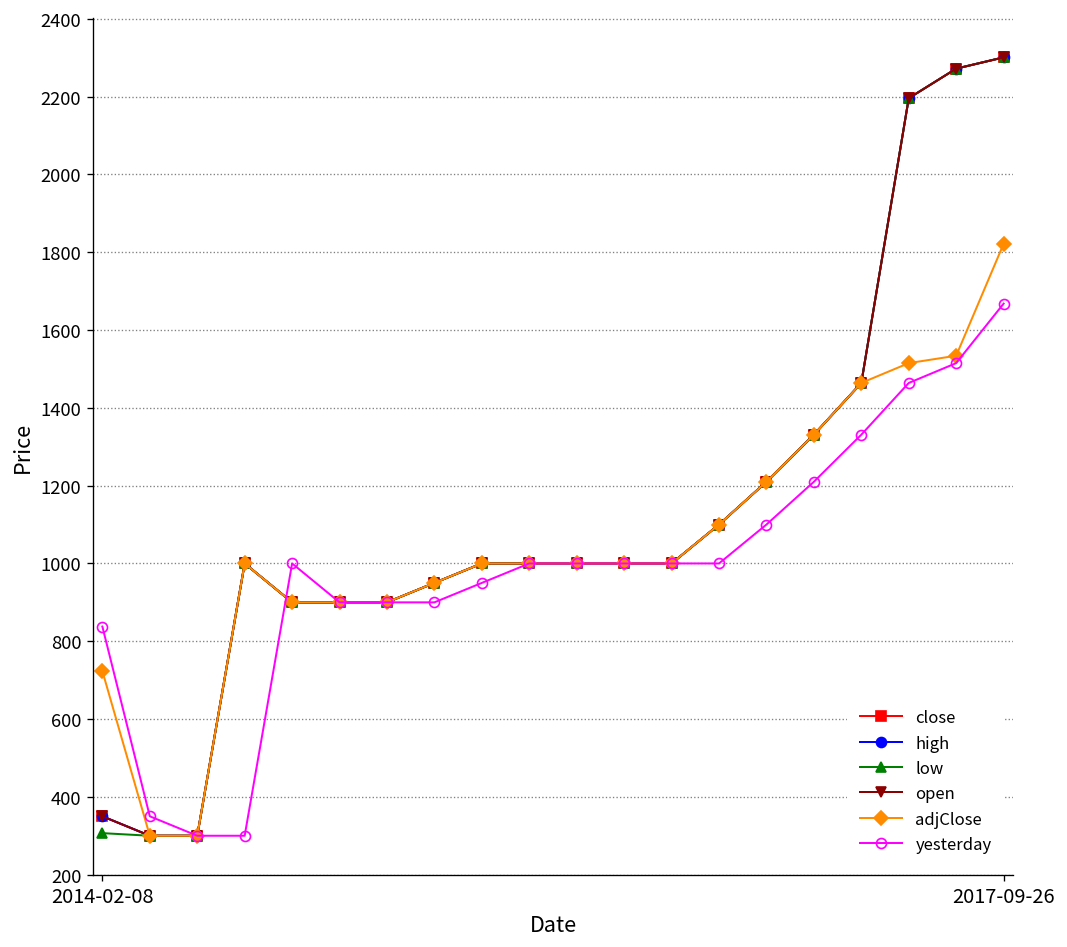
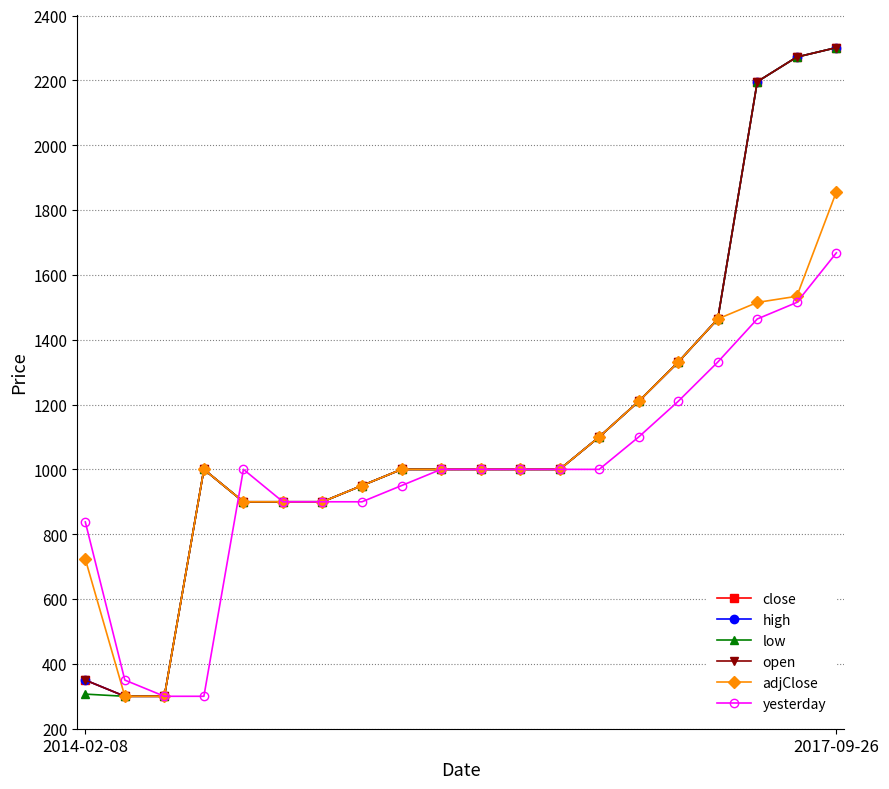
  {
    "open": {
      "2014-02-08": 350
    },
    "low": {
      "2014-02-08": 310
    },
    "adjClose": {
      "2014-02-08": 720,
-     "2017-09-26": 1820
+     "2017-09-26": 1860
    },
    "yesterday": {
      "2014-02-08": 840,
      "2017-09-26": 1670
    }
  }
